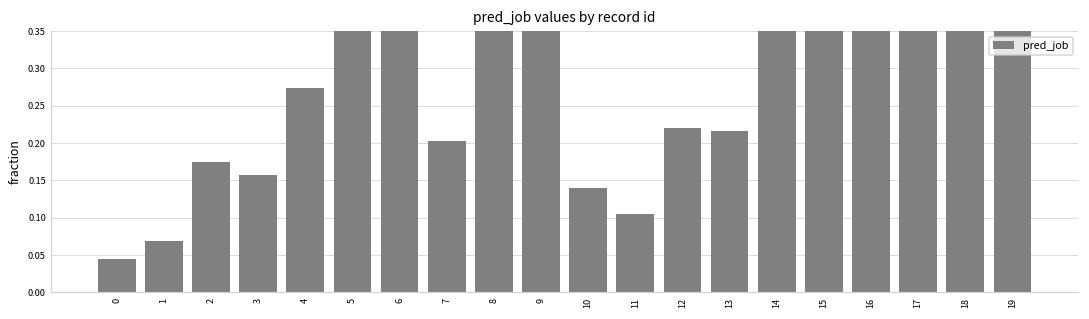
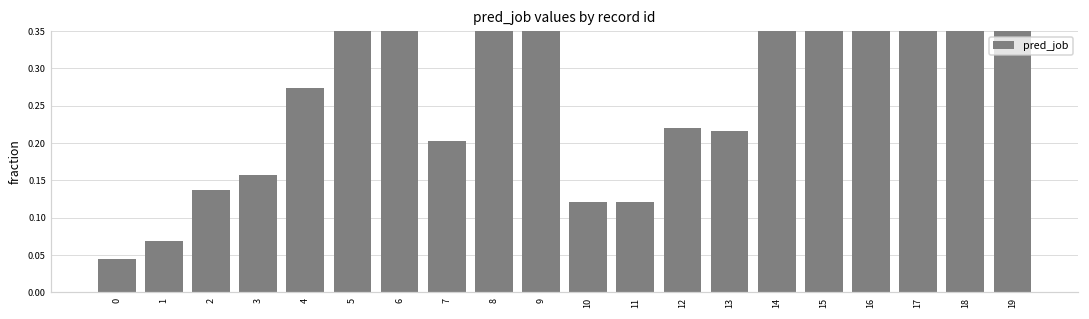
  {
    "0": 0.04,
    "1": 0.07,
-   "2": 0.17,
+   "2": 0.14,
    "3": 0.16,
    "4": 0.27,
    "7": 0.20,
-   "10": 0.14,
-   "11": 0.11,
+   "10": 0.12,
+   "11": 0.12,
    "12": 0.22,
    "13": 0.22
  }
